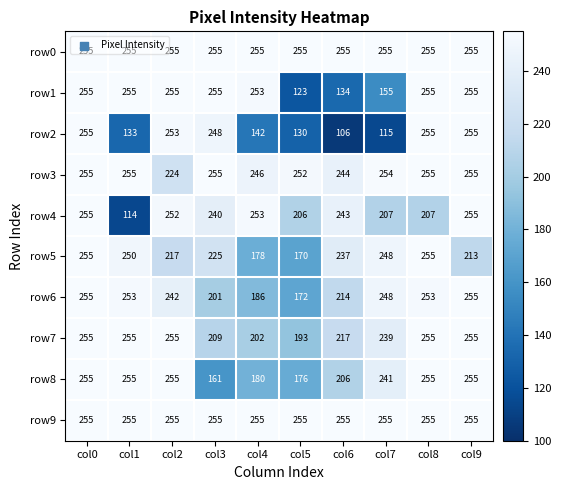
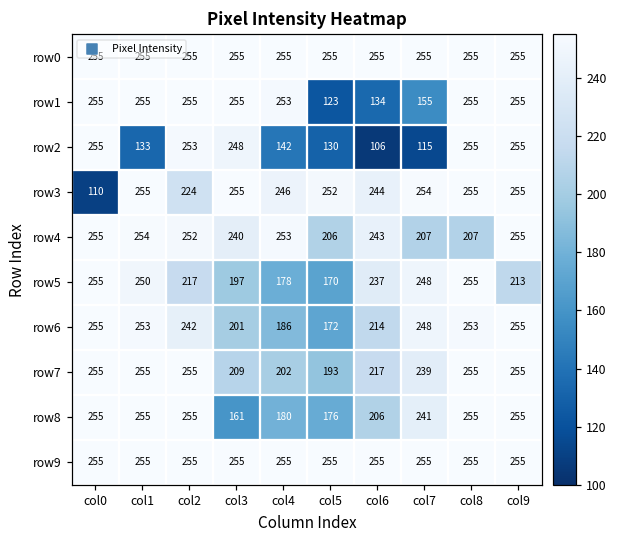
  {
    "row0": {
      "col3": 255,
      "col4": 255,
      "col5": 255,
      "col6": 255,
      "col7": 255,
      "col8": 255,
      "col9": 255
    },
    "row1": {
      "col0": 255,
      "col1": 255,
      "col2": 255,
      "col3": 255,
      "col4": 253,
      "col5": 123,
      "col6": 134,
      "col7": 155,
      "col8": 255,
      "col9": 255
    },
    "row2": {
      "col0": 255,
      "col1": 133,
      "col2": 253,
      "col3": 248,
      "col4": 142,
      "col5": 130,
      "col6": 106,
      "col7": 115,
      "col8": 255,
      "col9": 255
    },
    "row3": {
-     "col0": 255,
+     "col0": 110,
      "col1": 255,
      "col2": 224,
      "col3": 255,
      "col4": 246,
      "col5": 252,
      "col6": 244,
      "col7": 254,
      "col8": 255,
      "col9": 255
    },
    "row4": {
      "col0": 255,
-     "col1": 114,
+     "col1": 254,
      "col2": 252,
      "col3": 240,
      "col4": 253,
      "col5": 206,
      "col6": 243,
      "col7": 207,
      "col8": 207,
      "col9": 255
    },
    "row5": {
      "col0": 255,
      "col1": 250,
      "col2": 217,
-     "col3": 225,
+     "col3": 197,
      "col4": 178,
      "col5": 170,
      "col6": 237,
      "col7": 248,
      "col8": 255,
      "col9": 213
    },
    "row6": {
      "col0": 255,
      "col1": 253,
      "col2": 242,
      "col3": 201,
      "col4": 186,
      "col5": 172,
      "col6": 214,
      "col7": 248,
      "col8": 253,
      "col9": 255
    },
    "row7": {
      "col0": 255,
      "col1": 255,
      "col2": 255,
      "col3": 209,
      "col4": 202,
      "col5": 193,
      "col6": 217,
      "col7": 239,
      "col8": 255,
      "col9": 255
    },
    "row8": {
      "col0": 255,
      "col1": 255,
      "col2": 255,
      "col3": 161,
      "col4": 180,
      "col5": 176,
      "col6": 206,
      "col7": 241,
      "col8": 255,
      "col9": 255
    },
    "row9": {
      "col0": 255,
      "col1": 255,
      "col2": 255,
      "col3": 255,
      "col4": 255,
      "col5": 255,
      "col6": 255,
      "col7": 255,
      "col8": 255,
      "col9": 255
    }
  }
